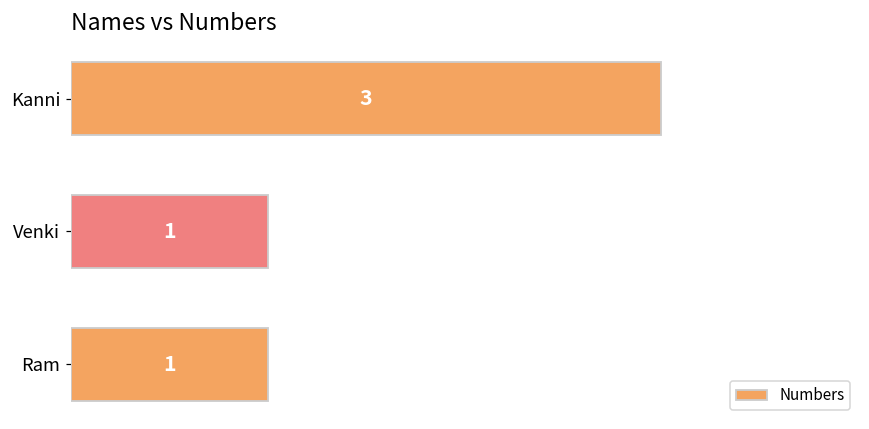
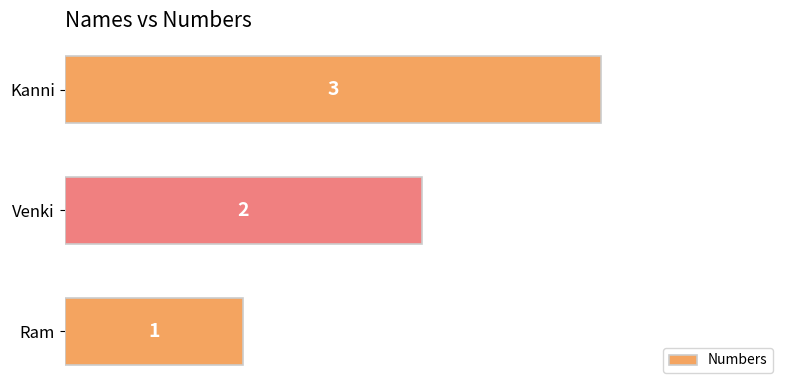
  {
    "Kanni": 3,
-   "Venki": 1,
+   "Venki": 2,
    "Ram": 1
  }
